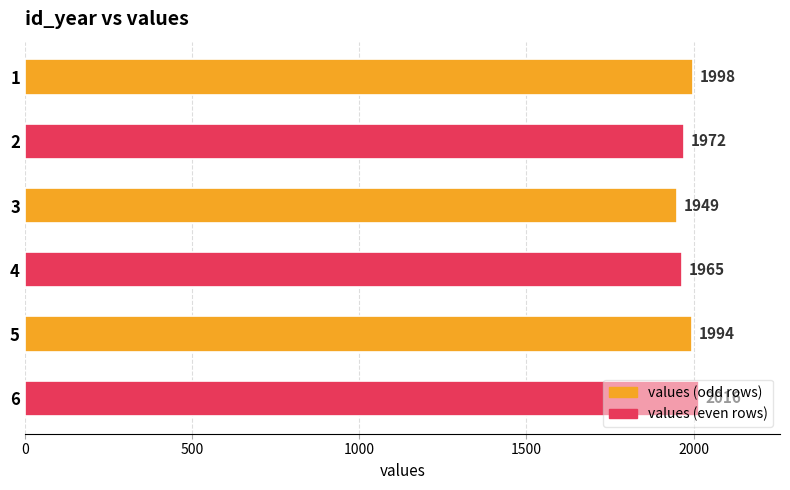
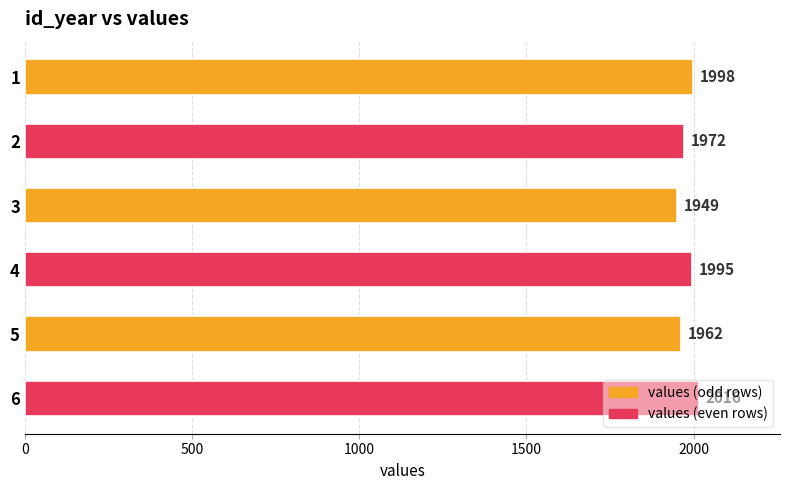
  {
    "1": 1998,
    "2": 1972,
    "3": 1949,
-   "4": 1965,
-   "5": 1994
+   "4": 1995,
+   "5": 1962
  }
